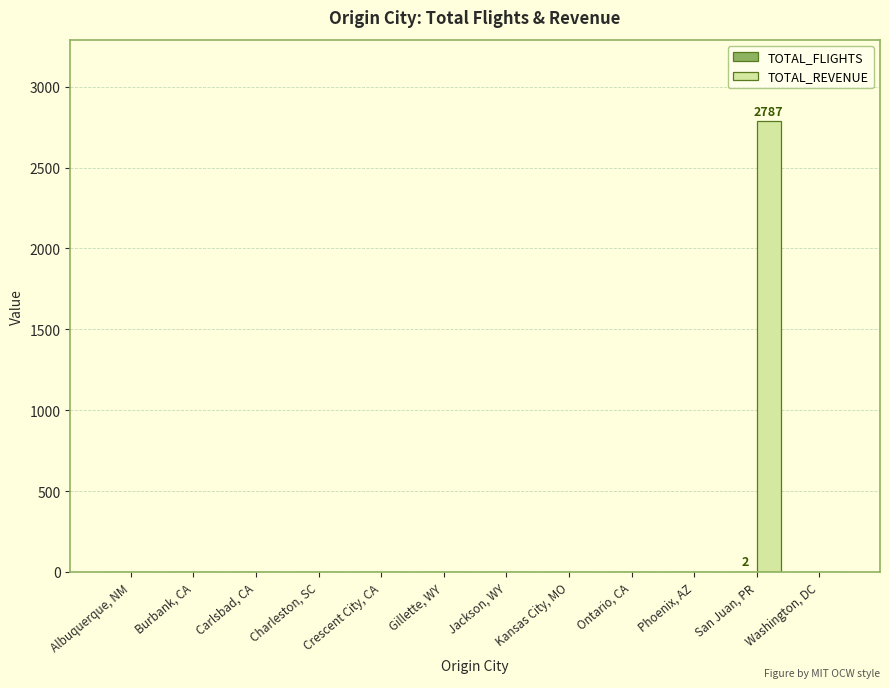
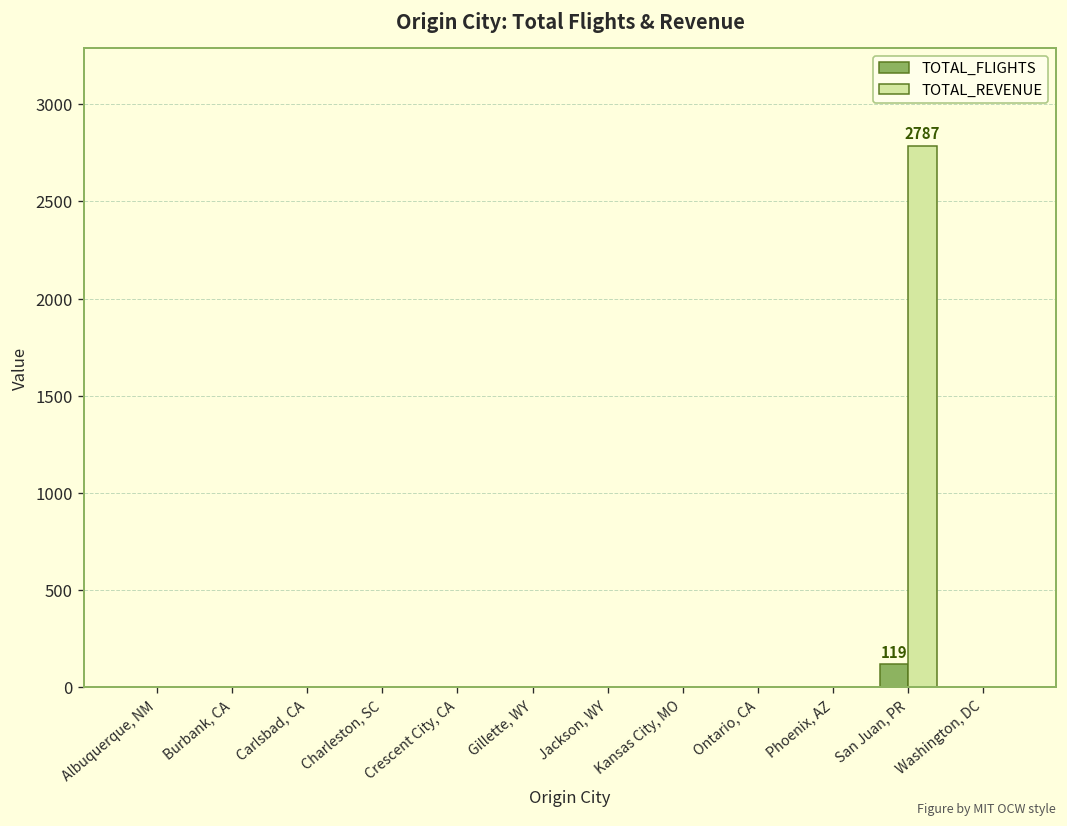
  {
    "TOTAL_FLIGHTS": {
-     "San Juan, PR": 2
+     "San Juan, PR": 119
    },
    "TOTAL_REVENUE": {
      "San Juan, PR": 2787
    }
  }
